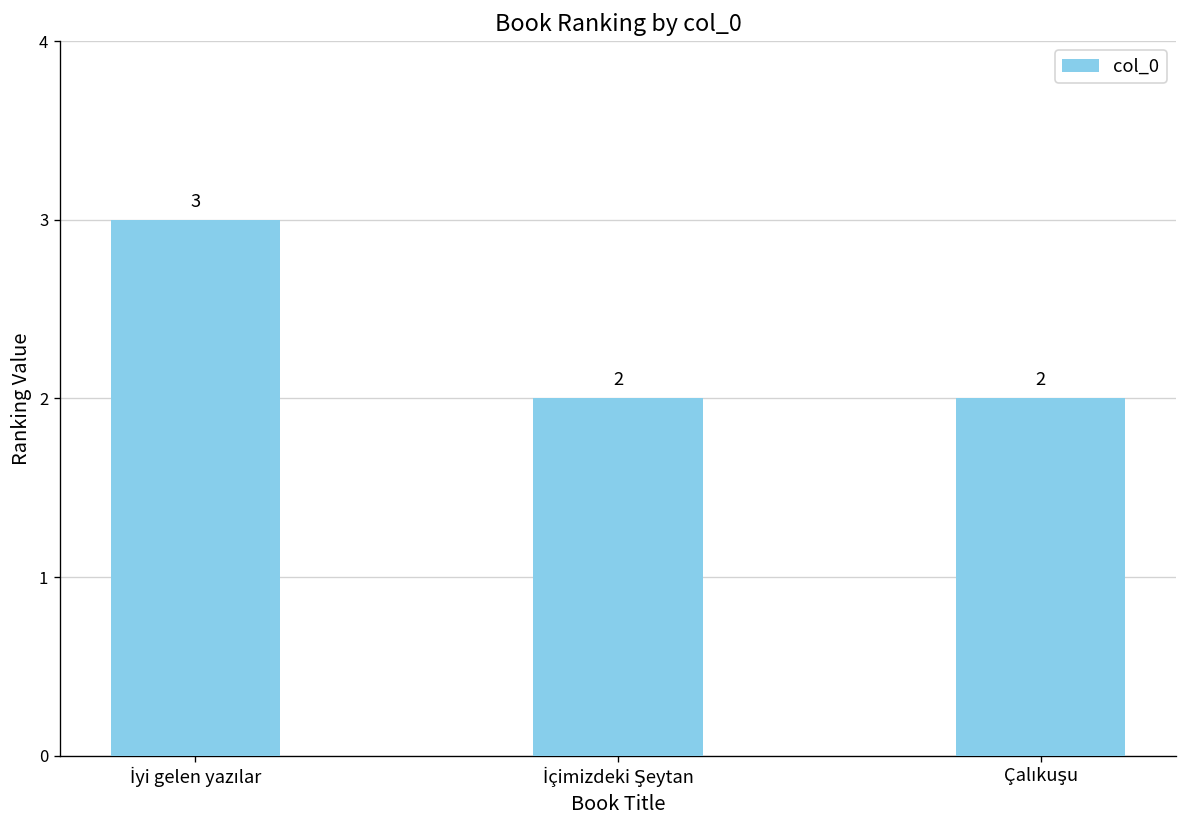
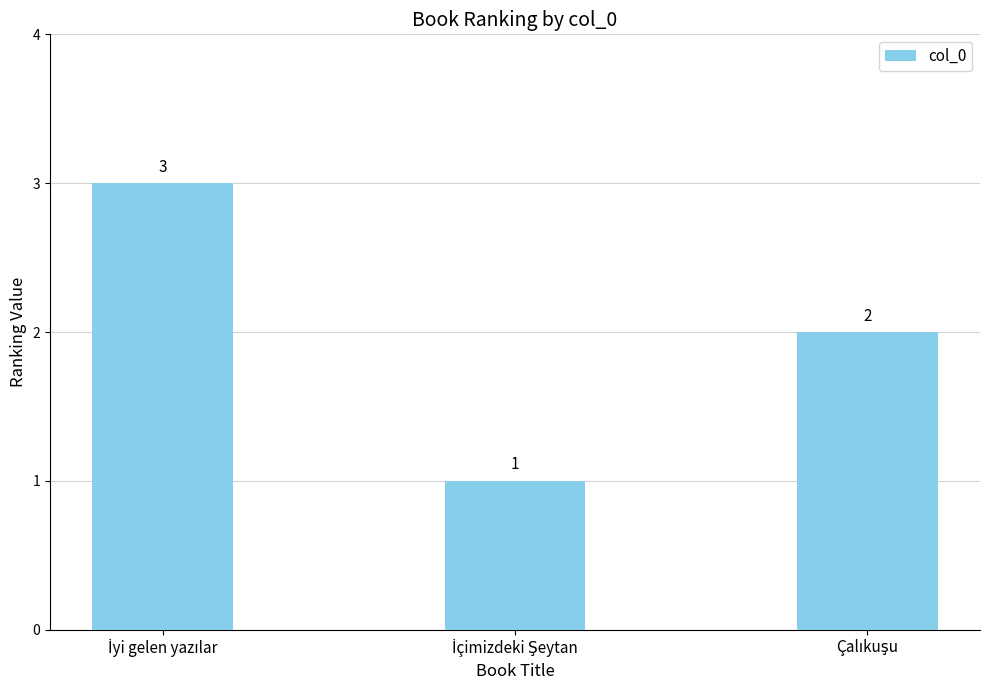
  {
    "İyi gelen yazılar": 3,
-   "İçimizdeki Şeytan": 2,
+   "İçimizdeki Şeytan": 1,
    "Çalıkuşu": 2
  }
